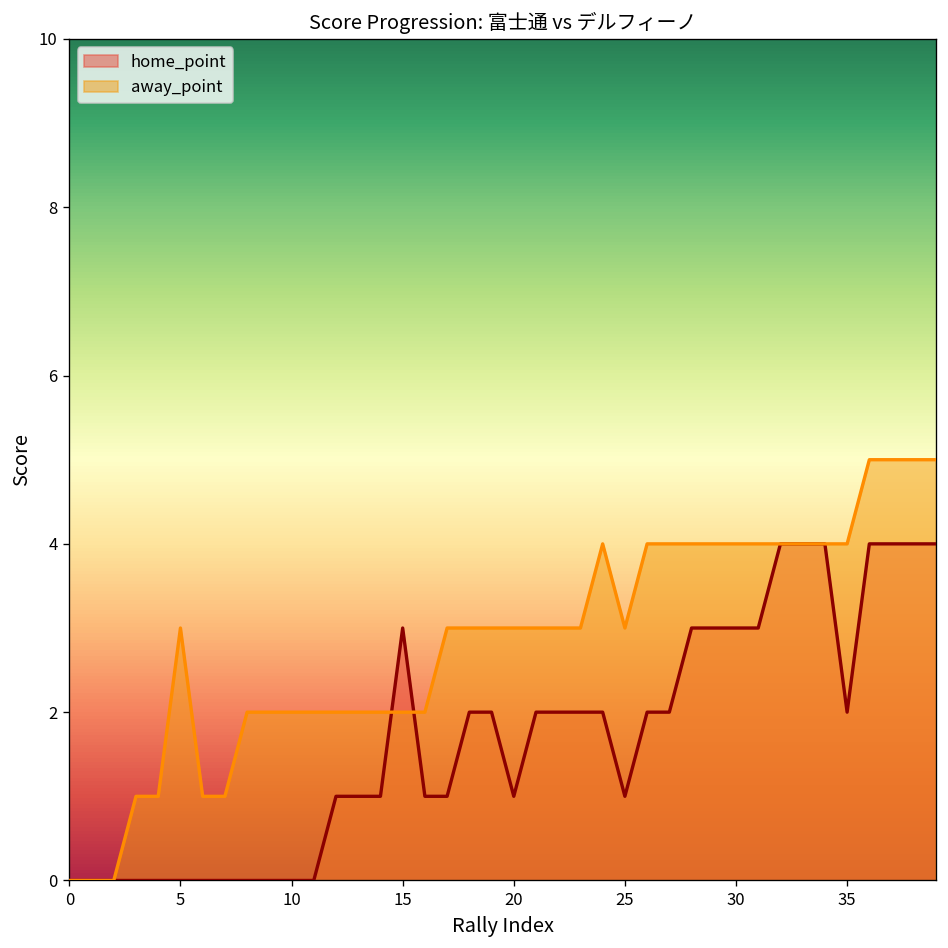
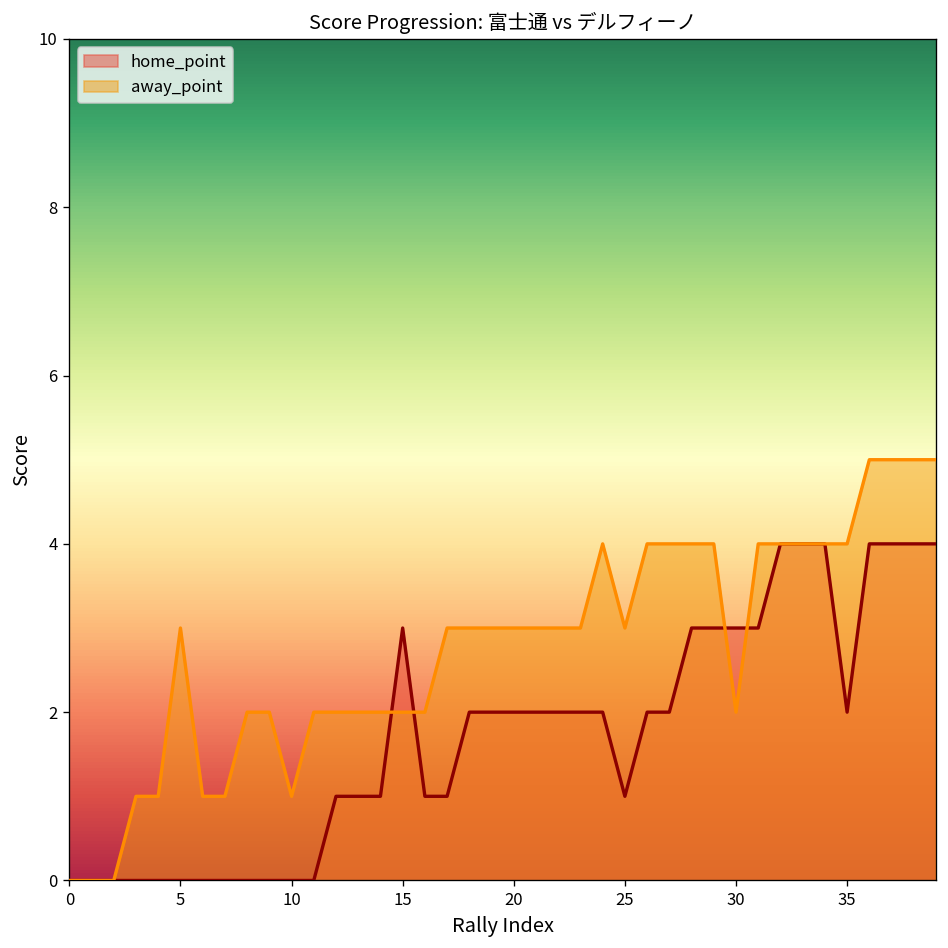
  {
    "home_point": {
      "5": 0,
      "10": 0,
      "15": 3,
-     "20": 1,
+     "20": 2,
      "25": 1,
      "30": 3,
      "35": 2
    },
    "away_point": {
      "5": 3,
-     "10": 2,
+     "10": 1,
      "15": 2,
      "20": 3,
      "25": 3,
-     "30": 4,
+     "30": 2,
      "35": 4
    }
  }
